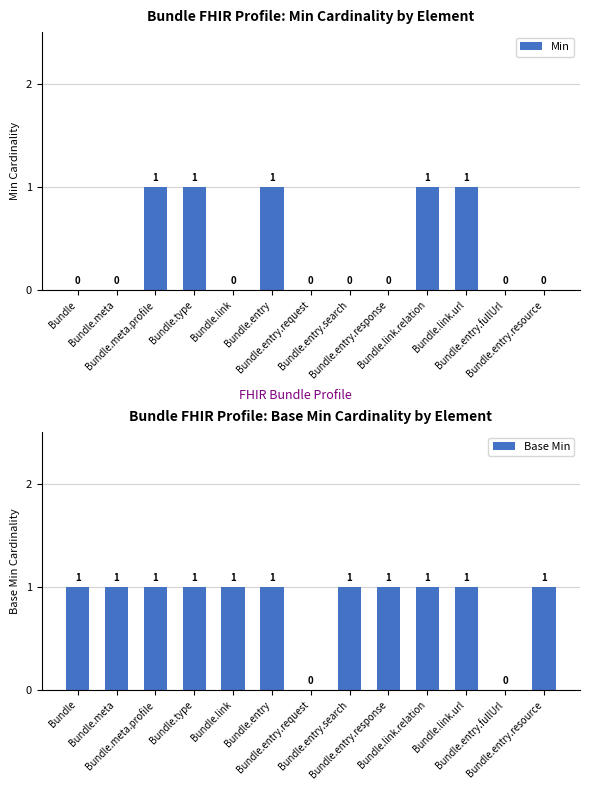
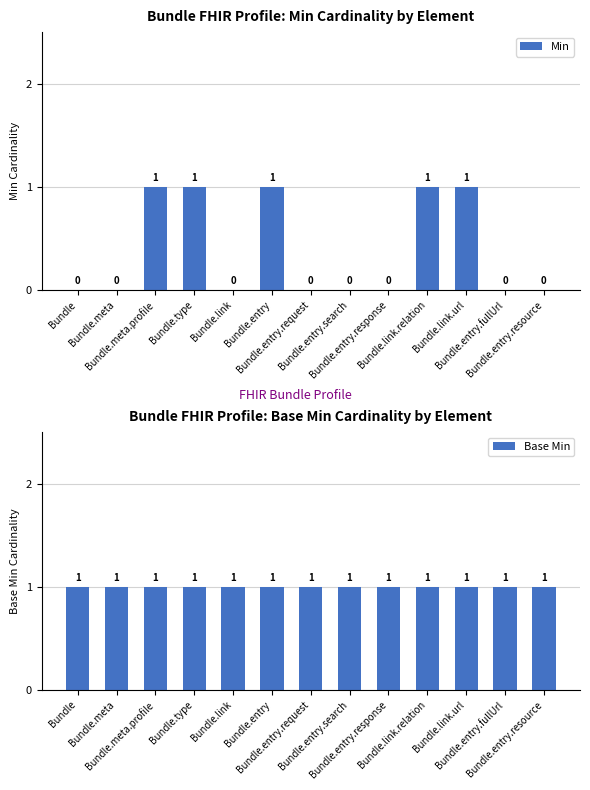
  {
    "Bundle FHIR Profile: Min Cardinality by Element": {
      "Bundle": 0,
      "Bundle.meta": 0,
      "Bundle.meta.profile": 1,
      "Bundle.type": 1,
      "Bundle.link": 0,
      "Bundle.entry": 1,
      "Bundle.entry.request": 0,
      "Bundle.entry.search": 0,
      "Bundle.entry.response": 0,
      "Bundle.link.relation": 1,
      "Bundle.link.url": 1,
      "Bundle.entry.fullUrl": 0,
      "Bundle.entry.resource": 0
    },
    "Bundle FHIR Profile: Base Min Cardinality by Element": {
      "Bundle": 1,
      "Bundle.meta": 1,
      "Bundle.meta.profile": 1,
      "Bundle.type": 1,
      "Bundle.link": 1,
      "Bundle.entry": 1,
-     "Bundle.entry.request": 0,
+     "Bundle.entry.request": 1,
      "Bundle.entry.search": 1,
      "Bundle.entry.response": 1,
      "Bundle.link.relation": 1,
      "Bundle.link.url": 1,
-     "Bundle.entry.fullUrl": 0,
+     "Bundle.entry.fullUrl": 1,
      "Bundle.entry.resource": 1
    }
  }
